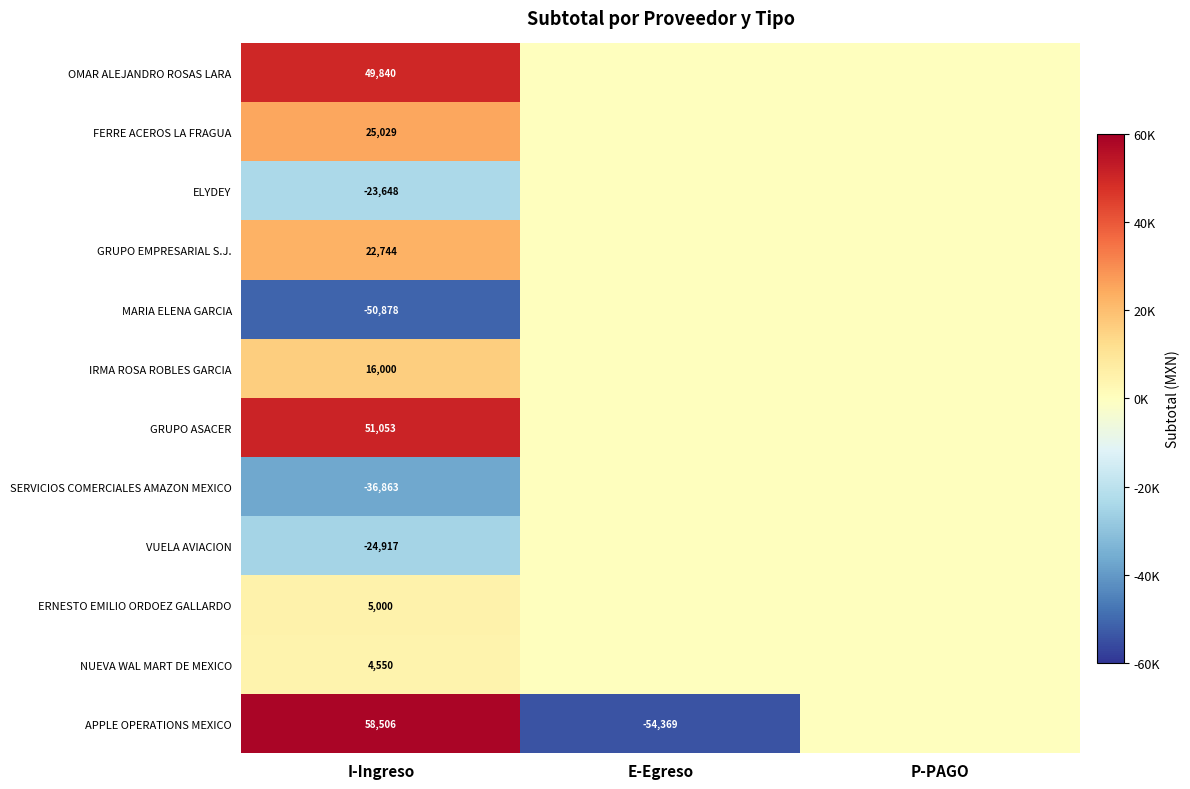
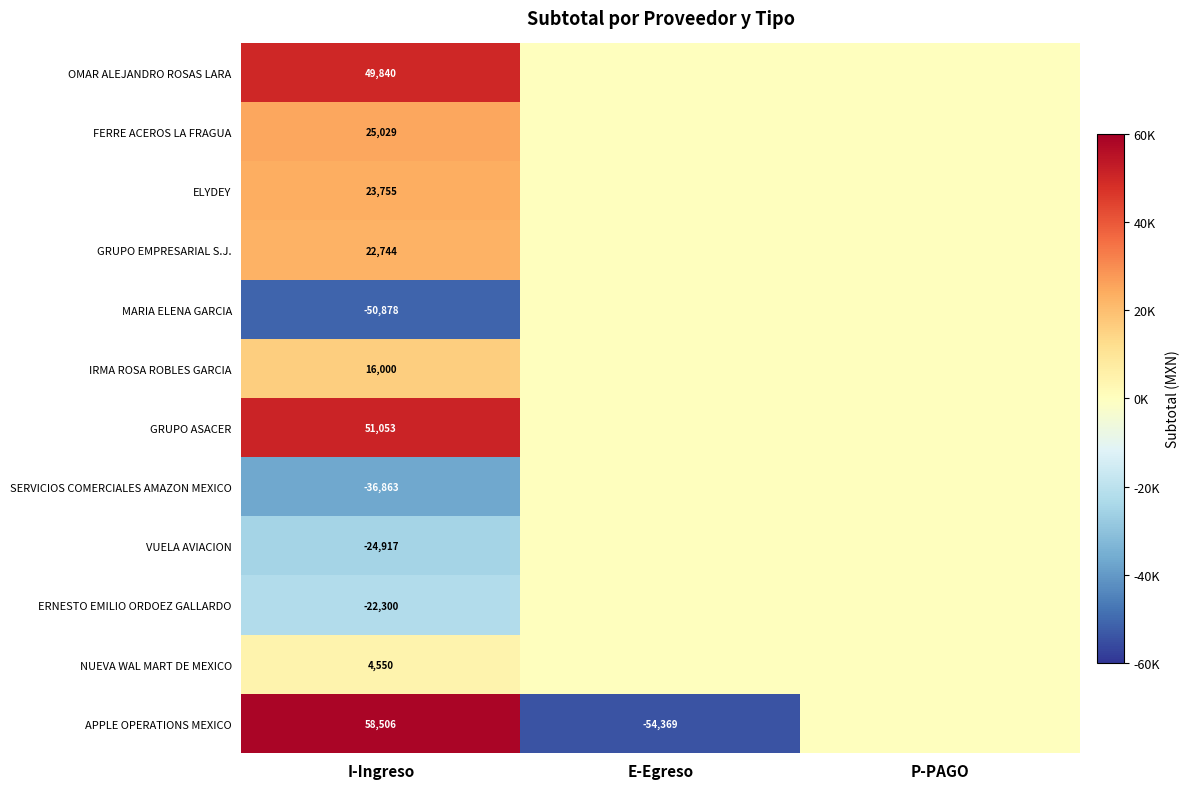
  {
    "OMAR ALEJANDRO ROSAS LARA": {
      "I-Ingreso": "49,840"
    },
    "FERRE ACEROS LA FRAGUA": {
      "I-Ingreso": "25,029"
    },
    "ELYDEY": {
-     "I-Ingreso": "-23,648"
+     "I-Ingreso": "23,755"
    },
    "GRUPO EMPRESARIAL S.J.": {
      "I-Ingreso": "22,744"
    },
    "MARIA ELENA GARCIA": {
      "I-Ingreso": "-50,878"
    },
    "IRMA ROSA ROBLES GARCIA": {
      "I-Ingreso": "16,000"
    },
    "GRUPO ASACER": {
      "I-Ingreso": "51,053"
    },
    "SERVICIOS COMERCIALES AMAZON MEXICO": {
      "I-Ingreso": "-36,863"
    },
    "VUELA AVIACION": {
      "I-Ingreso": "-24,917"
    },
    "ERNESTO EMILIO ORDOEZ GALLARDO": {
-     "I-Ingreso": "5,000"
+     "I-Ingreso": "-22,300"
    },
    "NUEVA WAL MART DE MEXICO": {
      "I-Ingreso": "4,550"
    },
    "APPLE OPERATIONS MEXICO": {
      "I-Ingreso": "58,506",
      "E-Egreso": "-54,369"
    }
  }
